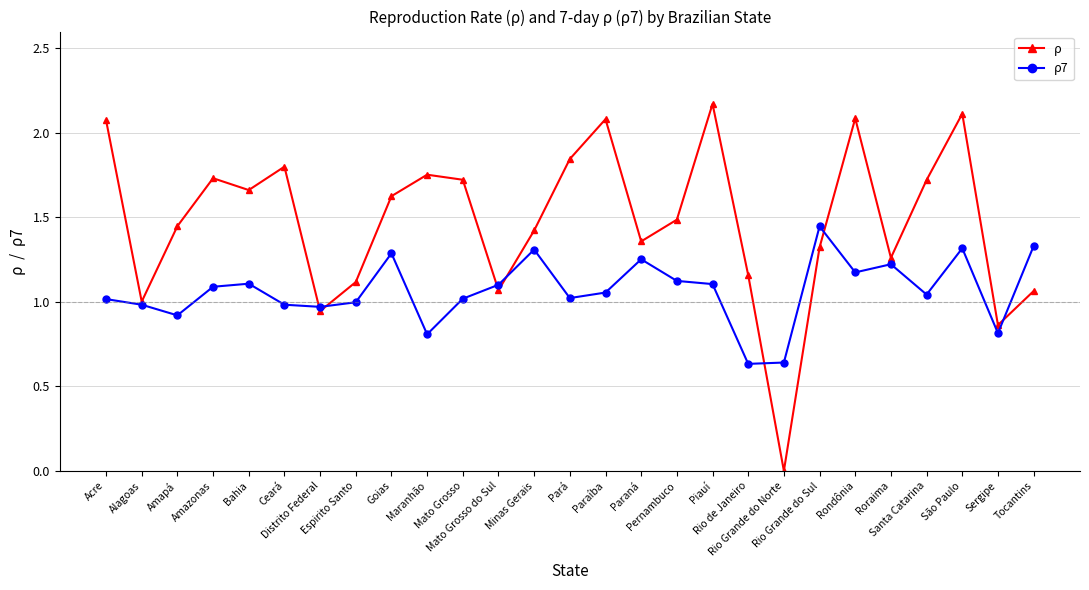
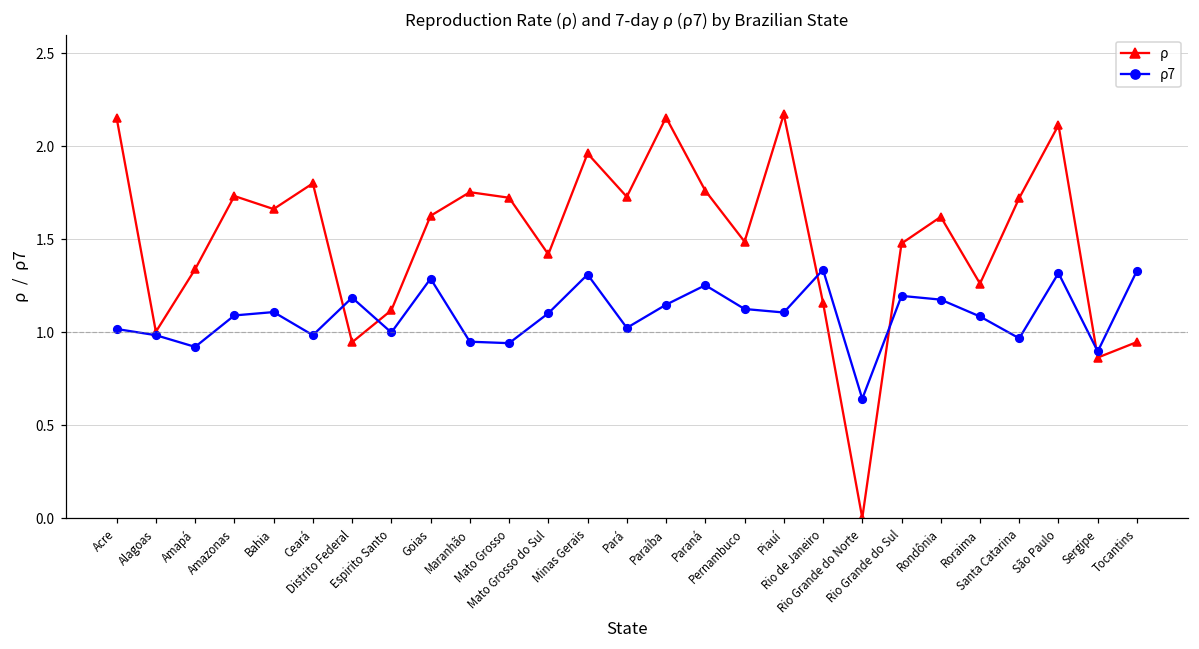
  {
    "ρ": {
-     "Acre": 2.08,
+     "Acre": 2.15,
      "Alagoas": 1.00,
-     "Amapá": 1.45,
+     "Amapá": 1.34,
      "Amazonas": 1.73,
      "Bahia": 1.66,
      "Ceará": 1.80,
      "Distrito Federal": 0.95,
      "Espirito Santo": 1.12,
      "Goias": 1.63,
      "Maranhão": 1.75,
      "Mato Grosso": 1.72,
-     "Mato Grosso do Sul": 1.07,
-     "Minas Gerais": 1.42,
-     "Pará": 1.85,
-     "Paraíba": 2.08,
-     "Paraná": 1.36,
+     "Mato Grosso do Sul": 1.42,
+     "Minas Gerais": 1.96,
+     "Pará": 1.73,
+     "Paraíba": 2.15,
+     "Paraná": 1.76,
      "Pernambuco": 1.49,
      "Piauí": 2.17,
      "Rio de Janeiro": 1.16,
      "Rio Grande do Norte": 0.00,
-     "Rio Grande do Sul": 1.32,
-     "Rondônia": 2.09,
+     "Rio Grande do Sul": 1.48,
+     "Rondônia": 1.62,
      "Roraima": 1.26,
      "Santa Catarina": 1.72,
      "São Paulo": 2.11,
      "Sergipe": 0.86,
-     "Tocantins": 1.06
+     "Tocantins": 0.95
    },
    "ρ7": {
      "Acre": 1.02,
      "Alagoas": 0.98,
      "Amapá": 0.92,
      "Amazonas": 1.09,
      "Bahia": 1.11,
      "Ceará": 0.98,
-     "Distrito Federal": 0.97,
+     "Distrito Federal": 1.19,
      "Espirito Santo": 1.00,
      "Goias": 1.29,
-     "Maranhão": 0.81,
-     "Mato Grosso": 1.02,
+     "Maranhão": 0.95,
+     "Mato Grosso": 0.94,
      "Mato Grosso do Sul": 1.10,
      "Minas Gerais": 1.31,
      "Pará": 1.02,
-     "Paraíba": 1.06,
+     "Paraíba": 1.15,
      "Paraná": 1.25,
      "Pernambuco": 1.12,
      "Piauí": 1.11,
-     "Rio de Janeiro": 0.63,
+     "Rio de Janeiro": 1.34,
      "Rio Grande do Norte": 0.64,
-     "Rio Grande do Sul": 1.45,
+     "Rio Grande do Sul": 1.19,
      "Rondônia": 1.17,
-     "Roraima": 1.22,
-     "Santa Catarina": 1.04,
+     "Roraima": 1.08,
+     "Santa Catarina": 0.97,
      "São Paulo": 1.32,
-     "Sergipe": 0.82,
+     "Sergipe": 0.90,
      "Tocantins": 1.33
    }
  }
